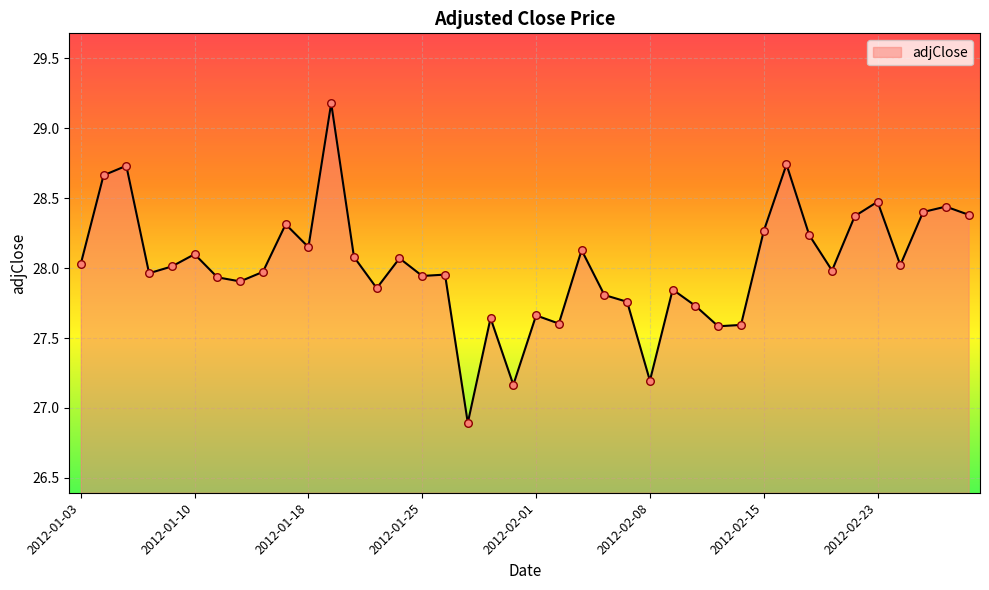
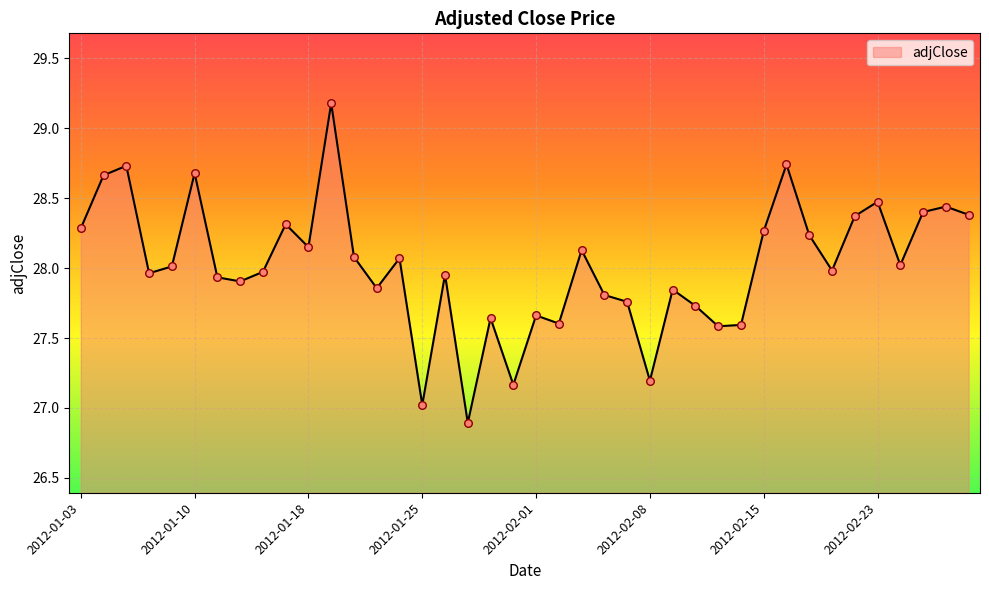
  {
-   "2012-01-03": 28.03,
-   "2012-01-10": 28.10,
+   "2012-01-03": 28.28,
+   "2012-01-10": 28.68,
    "2012-01-18": 28.15,
-   "2012-01-25": 27.94,
+   "2012-01-25": 27.02,
    "2012-02-01": 27.66,
    "2012-02-08": 27.20,
    "2012-02-15": 28.27,
    "2012-02-23": 28.47
  }
